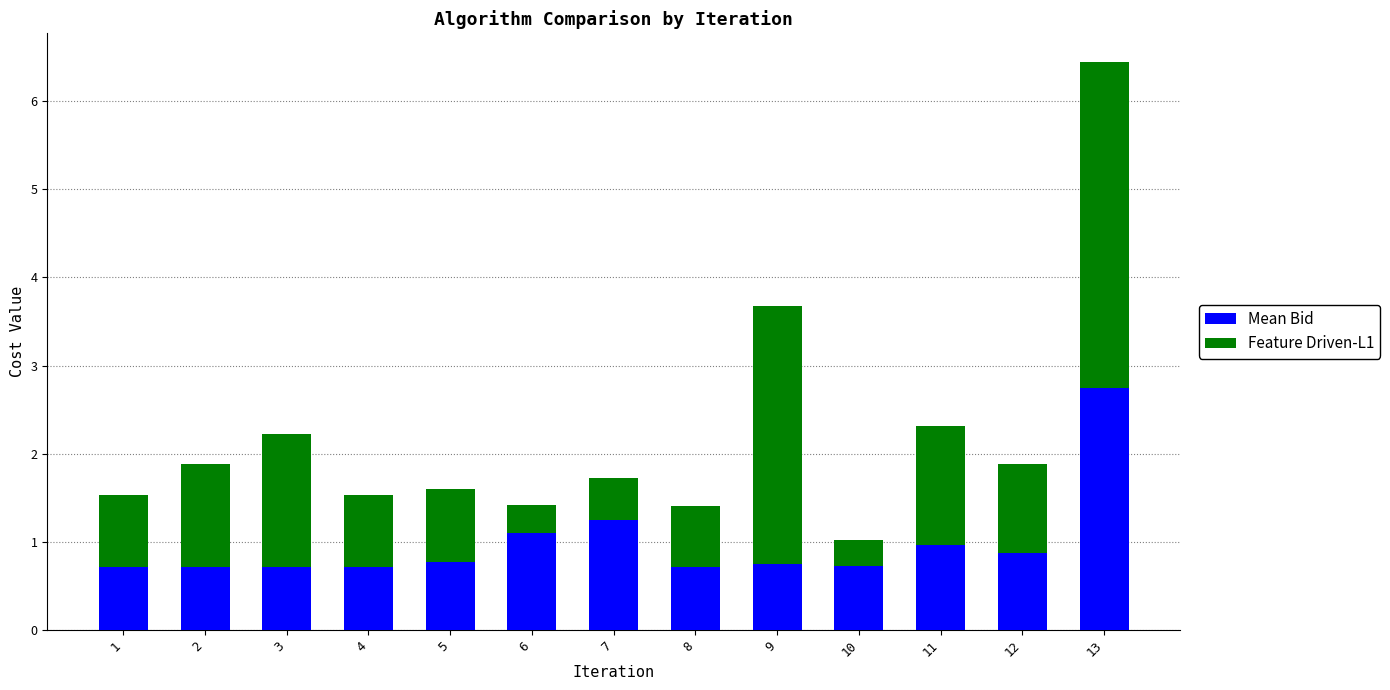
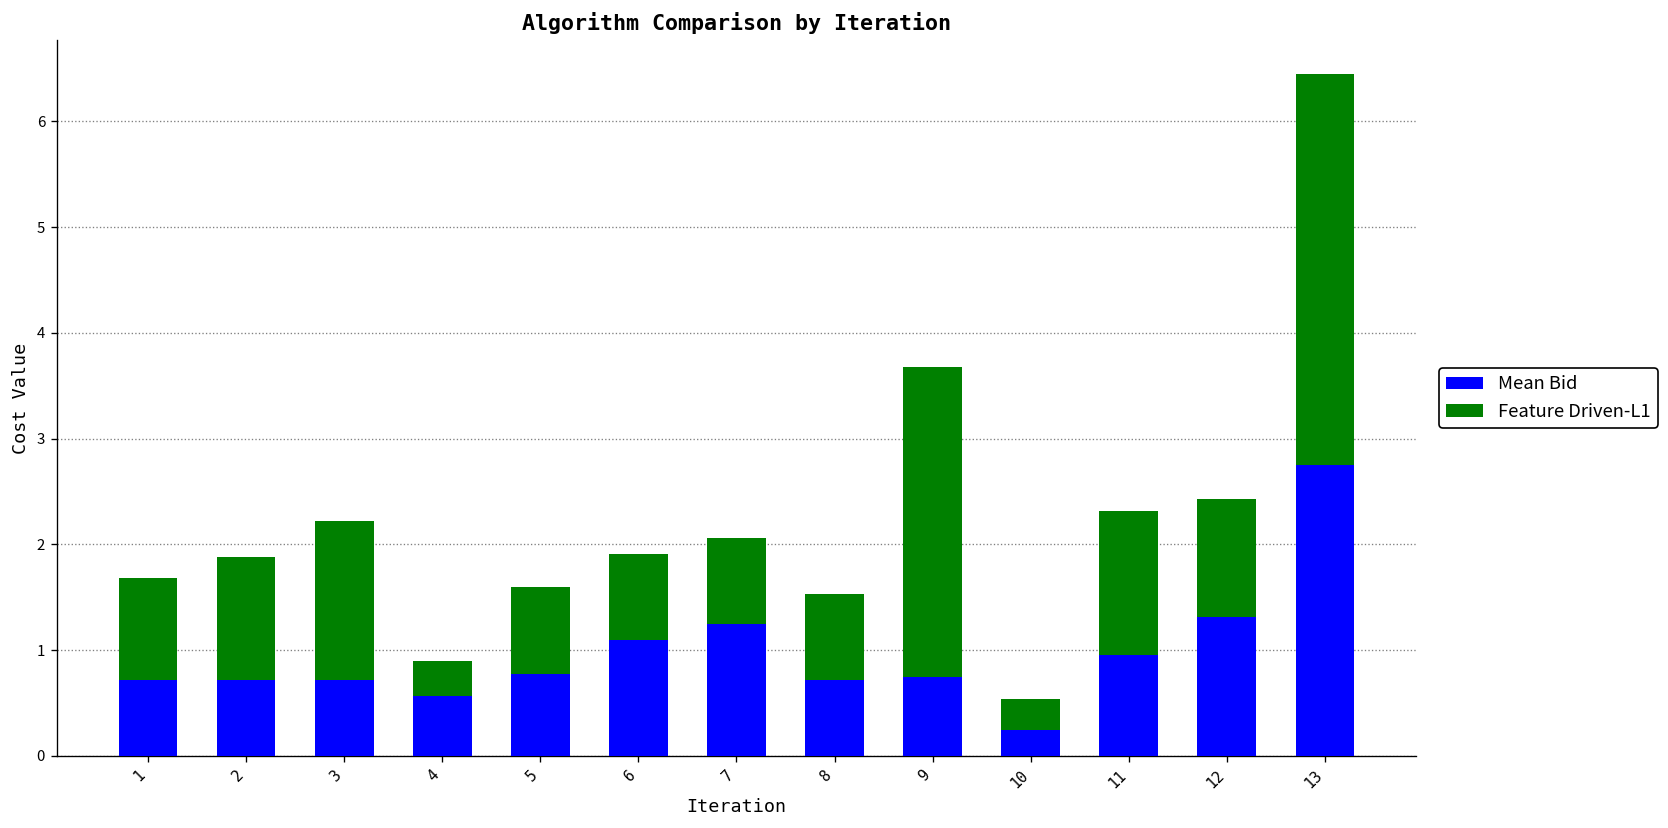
  {
    "Mean Bid": {
      "1": 0.7,
      "2": 0.7,
      "3": 0.7,
-     "4": 0.7,
+     "4": 0.6,
      "5": 0.8,
      "6": 1.1,
      "7": 1.3,
      "8": 0.7,
      "9": 0.7,
-     "10": 0.7,
+     "10": 0.2,
      "11": 1.0,
-     "12": 0.9,
+     "12": 1.3,
      "13": 2.7
    },
    "Feature Driven-L1": {
-     "1": 0.8,
+     "1": 1.0,
      "2": 1.2,
      "3": 1.5,
-     "4": 0.8,
+     "4": 0.3,
      "5": 0.8,
-     "6": 0.3,
-     "7": 0.5,
-     "8": 0.7,
+     "6": 0.8,
+     "7": 0.8,
+     "8": 0.8,
      "9": 2.9,
      "10": 0.3,
      "11": 1.4,
-     "12": 1.0,
+     "12": 1.1,
      "13": 3.7
    }
  }
